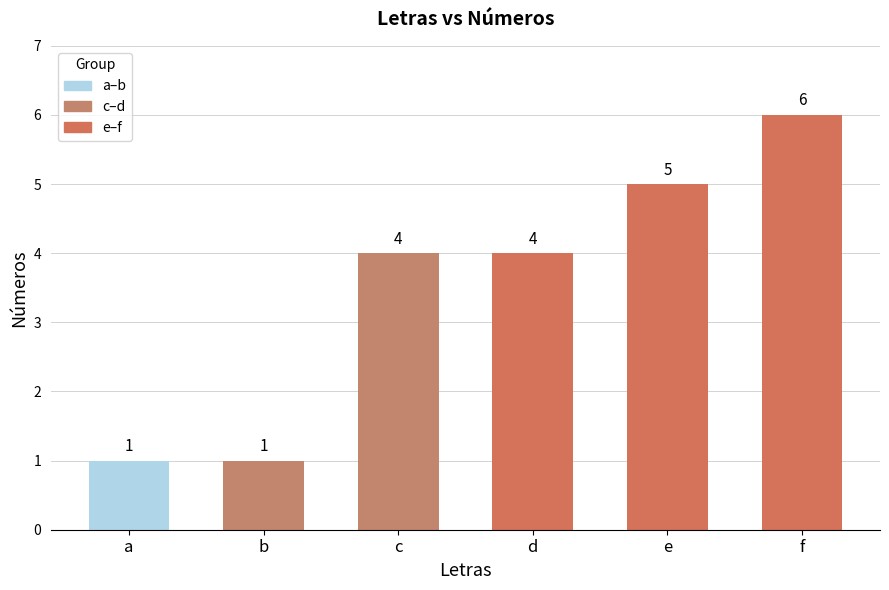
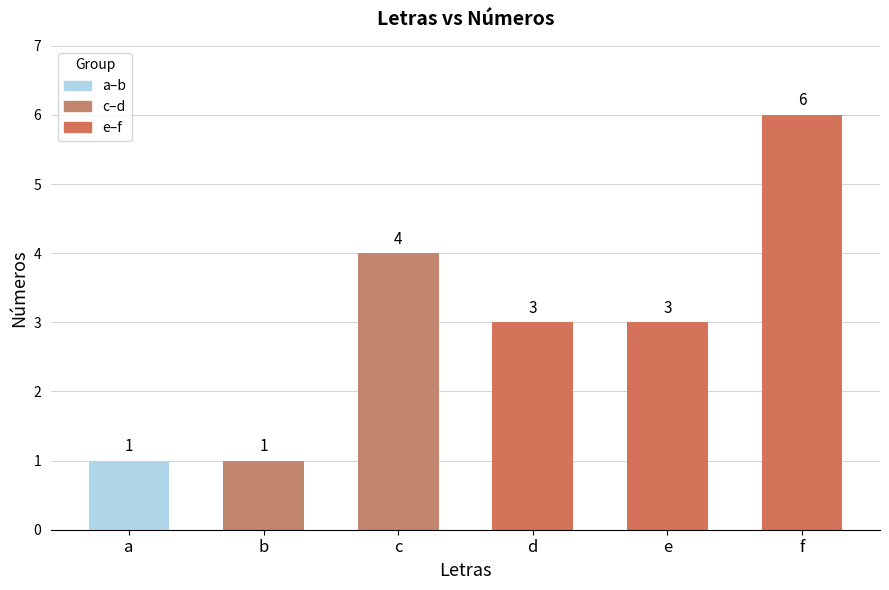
  {
    "a": 1,
    "b": 1,
    "c": 4,
-   "d": 4,
-   "e": 5,
+   "d": 3,
+   "e": 3,
    "f": 6
  }
